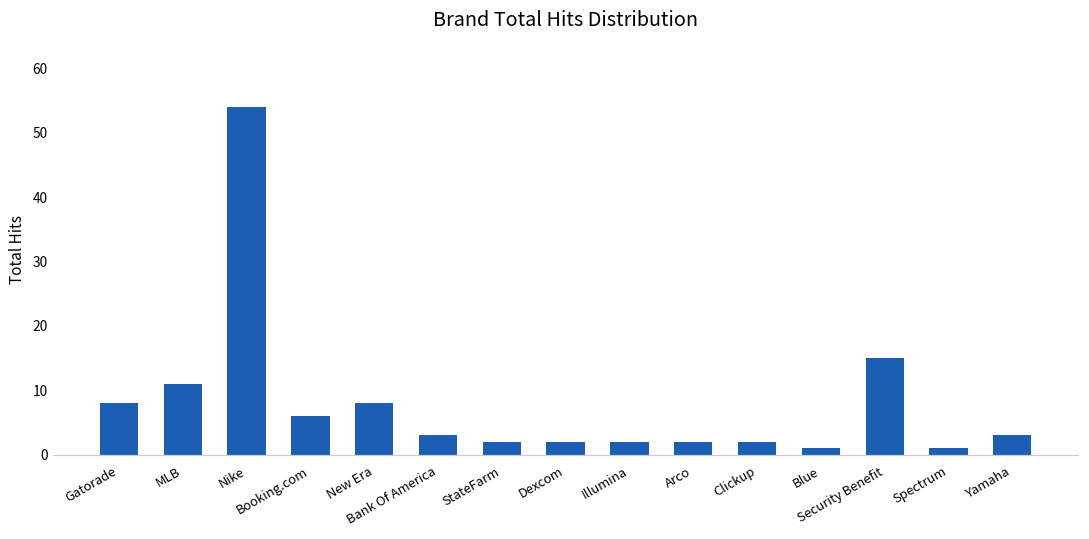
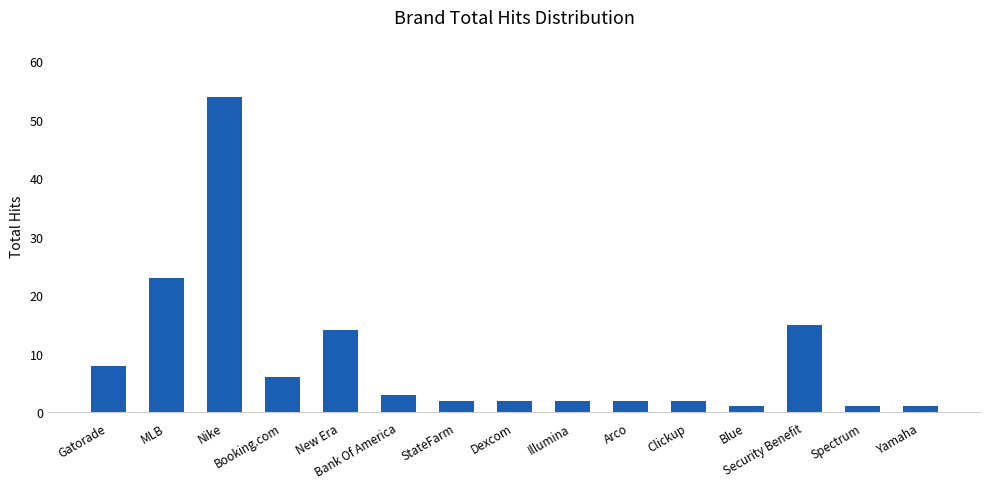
  {
    "Gatorade": 8,
-   "MLB": 11,
+   "MLB": 23,
    "Nike": 54,
    "Booking.com": 6,
-   "New Era": 8,
+   "New Era": 14,
    "Bank Of America": 3,
    "StateFarm": 2,
    "Dexcom": 2,
    "Illumina": 2,
    "Arco": 2,
    "Clickup": 2,
    "Blue": 1,
    "Security Benefit": 15,
    "Spectrum": 1,
-   "Yamaha": 3
+   "Yamaha": 1
  }
